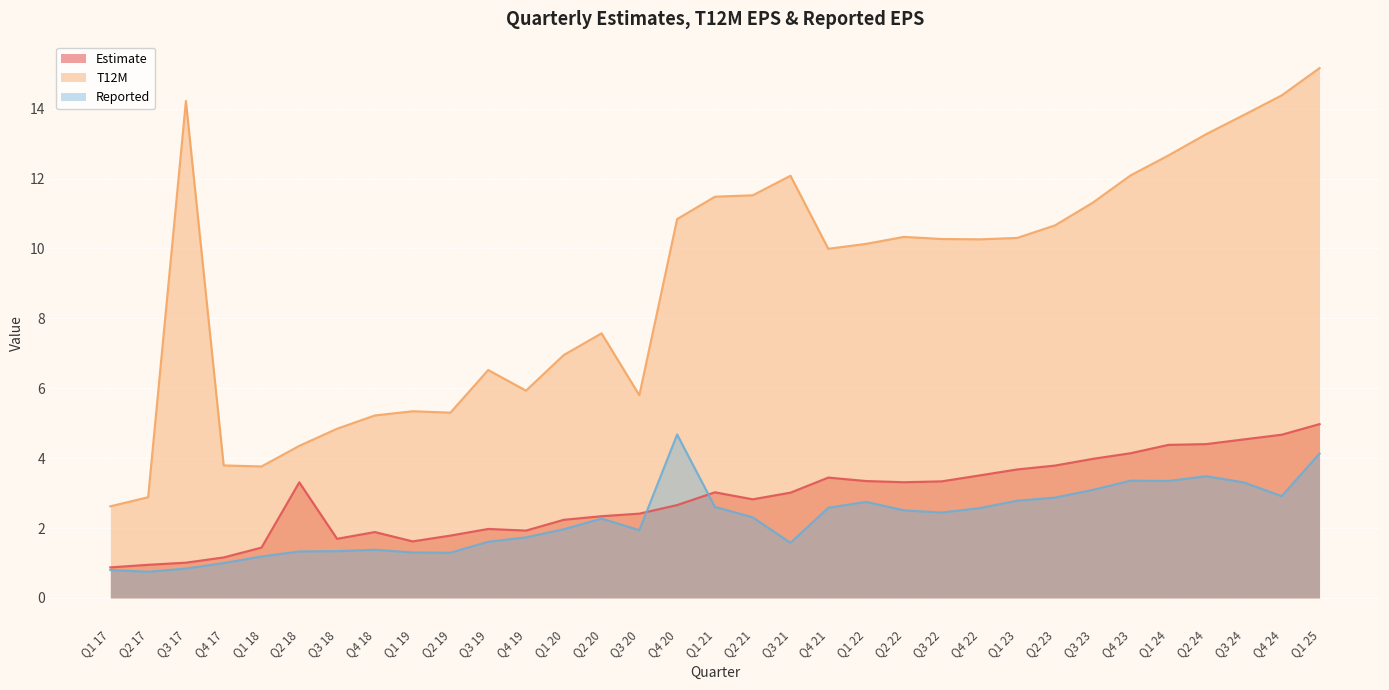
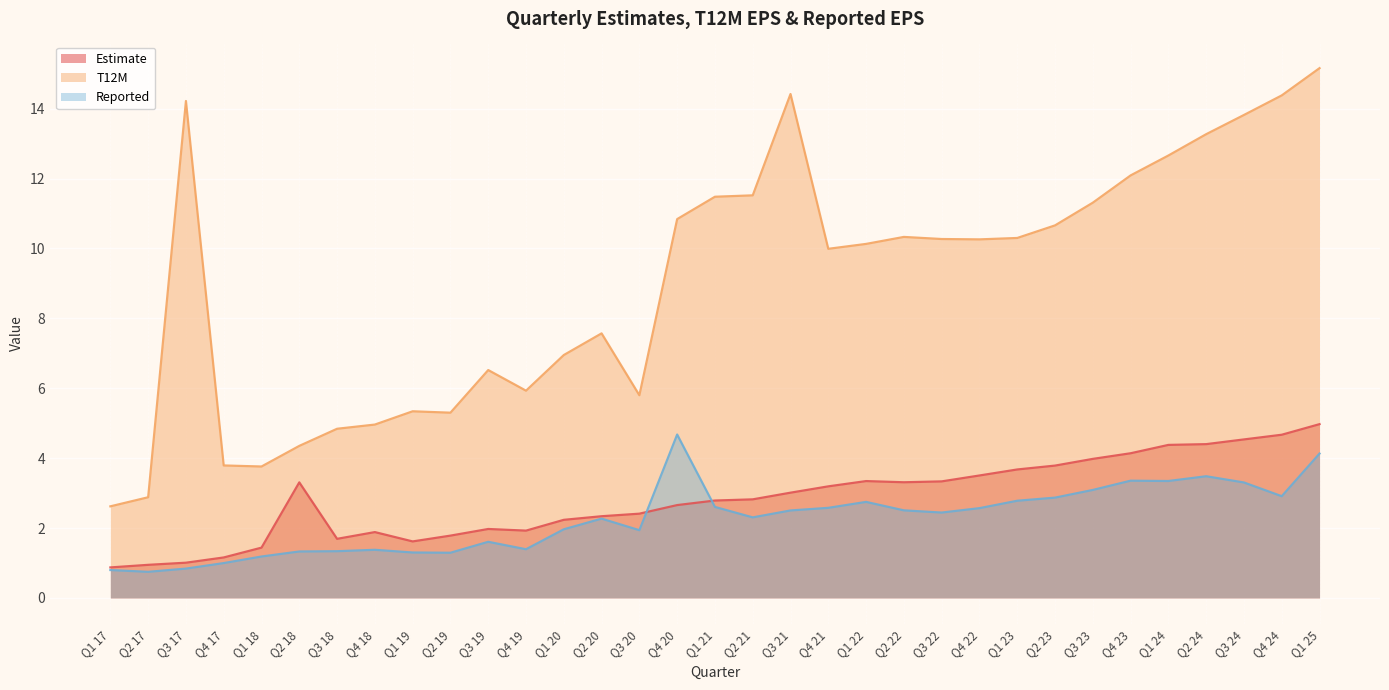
  {
    "Estimate": {
      "Q1 17": 0.9,
      "Q2 17": 0.9,
      "Q3 17": 1.0,
      "Q4 17": 1.2,
      "Q1 18": 1.4,
      "Q2 18": 3.3,
      "Q3 18": 1.7,
      "Q4 18": 1.9,
      "Q1 19": 1.6,
      "Q2 19": 1.8,
      "Q3 19": 2.0,
      "Q4 19": 1.9,
      "Q1 20": 2.2,
      "Q3 20": 2.4,
      "Q4 20": 2.7,
-     "Q1 21": 3.0,
+     "Q1 21": 2.8,
      "Q2 21": 2.8,
      "Q3 21": 3.0,
-     "Q4 21": 3.4,
+     "Q4 21": 3.2,
      "Q1 22": 3.3,
      "Q2 22": 3.3,
      "Q3 22": 3.3,
      "Q4 22": 3.5,
      "Q1 23": 3.7,
      "Q2 23": 3.8,
      "Q3 23": 4.0,
      "Q4 23": 4.1,
      "Q1 24": 4.4,
      "Q2 24": 4.4,
      "Q3 24": 4.5,
      "Q4 24": 4.7,
      "Q1 25": 5.0
    },
    "T12M": {
      "Q1 17": 2.6,
      "Q2 17": 2.9,
      "Q3 17": 14.2,
      "Q4 17": 3.8,
      "Q1 18": 3.8,
      "Q2 18": 4.4,
      "Q3 18": 4.8,
-     "Q4 18": 5.2,
+     "Q4 18": 5.0,
      "Q1 19": 5.3,
      "Q2 19": 5.3,
      "Q3 19": 6.5,
      "Q4 19": 5.9,
      "Q1 20": 7.0,
      "Q2 20": 7.6,
      "Q3 20": 5.8,
      "Q4 20": 10.8,
      "Q1 21": 11.5,
      "Q2 21": 11.5,
-     "Q3 21": 12.1,
+     "Q3 21": 14.4,
      "Q4 21": 10.0,
      "Q1 22": 10.1,
      "Q2 22": 10.3,
      "Q3 22": 10.3,
      "Q4 22": 10.3,
      "Q1 23": 10.3,
      "Q2 23": 10.7,
      "Q3 23": 11.3,
      "Q4 23": 12.1,
      "Q1 24": 12.7,
      "Q2 24": 13.3,
      "Q3 24": 13.8,
      "Q4 24": 14.4,
      "Q1 25": 15.2
    },
    "Reported": {
      "Q1 17": 0.8,
      "Q2 17": 0.7,
      "Q3 17": 0.8,
      "Q4 17": 1.0,
      "Q1 18": 1.2,
      "Q2 18": 1.3,
      "Q3 18": 1.3,
      "Q4 18": 1.4,
      "Q1 19": 1.3,
      "Q2 19": 1.3,
      "Q3 19": 1.6,
-     "Q4 19": 1.7,
+     "Q4 19": 1.4,
      "Q1 20": 2.0,
      "Q3 20": 1.9,
      "Q4 20": 4.7,
      "Q1 21": 2.6,
      "Q2 21": 2.3,
-     "Q3 21": 1.6,
+     "Q3 21": 2.5,
      "Q4 21": 2.6,
      "Q1 22": 2.7,
      "Q2 22": 2.5,
      "Q3 22": 2.4,
      "Q4 22": 2.6,
      "Q1 23": 2.8,
      "Q2 23": 2.9,
      "Q3 23": 3.1,
      "Q4 23": 3.4,
      "Q1 24": 3.3,
      "Q2 24": 3.5,
      "Q3 24": 3.3,
      "Q4 24": 2.9,
      "Q1 25": 4.1
    }
  }
